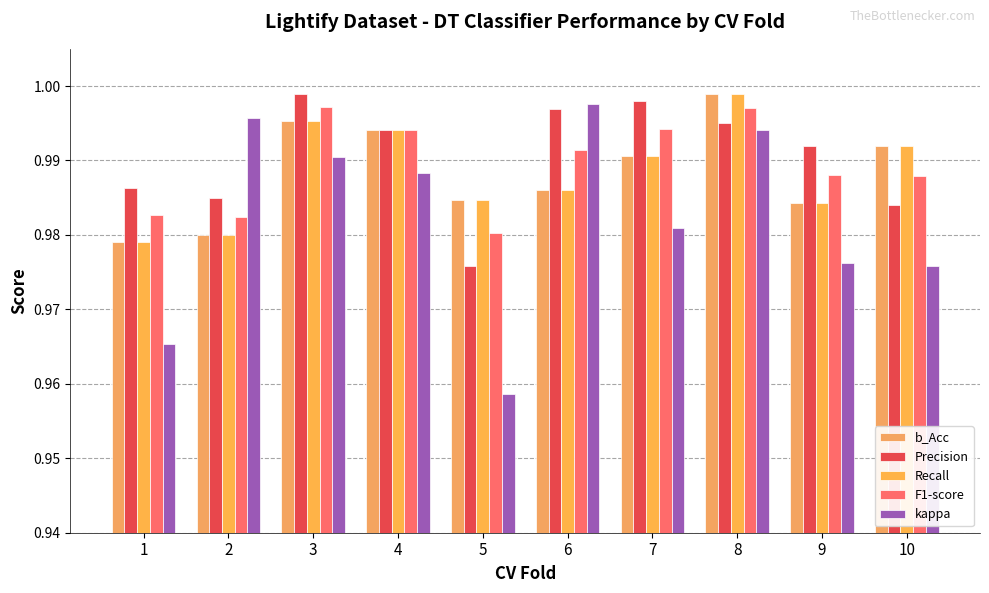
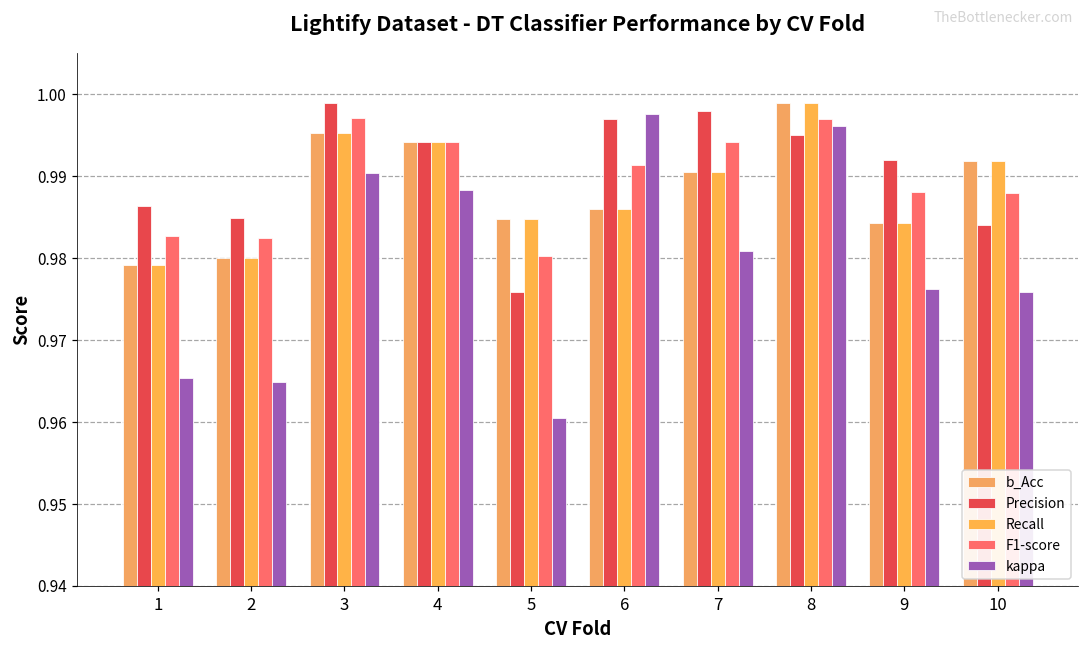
  {
    "kappa": {
      "1": 0.965,
-     "2": 0.996,
+     "2": 0.965,
      "3": 0.990,
      "4": 0.988,
-     "5": 0.959,
+     "5": 0.960,
      "6": 0.998,
      "7": 0.981,
-     "8": 0.994,
+     "8": 0.996,
      "9": 0.976,
      "10": 0.976
    }
  }
